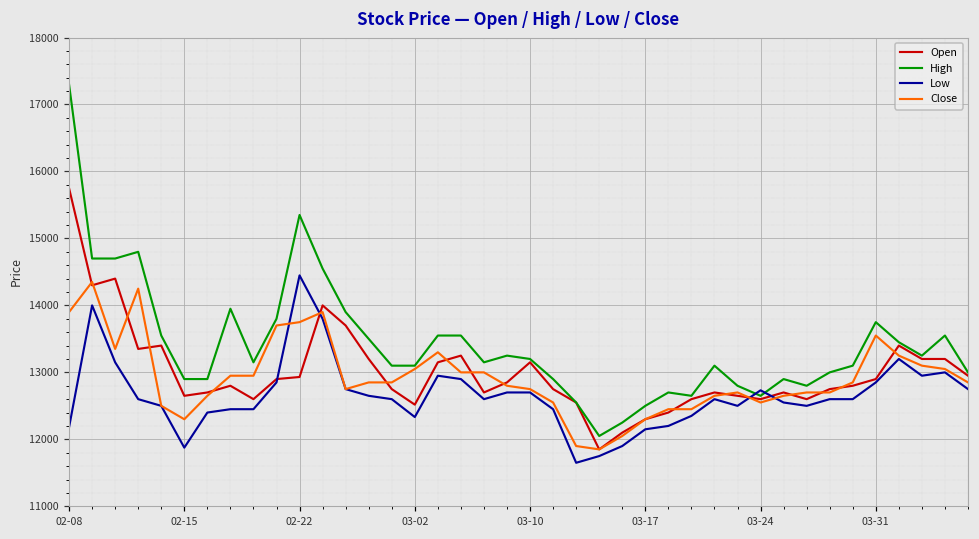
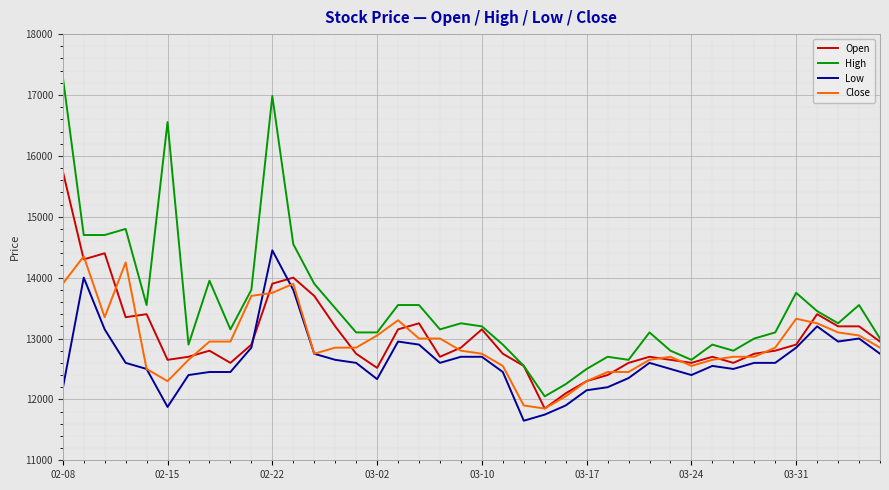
  {
    "Open": {
      "02-08": 15800,
      "02-15": 12700,
-     "02-22": 12900,
+     "02-22": 13900,
      "03-02": 12500,
      "03-10": 13200,
      "03-24": 12600,
      "03-31": 12900
    },
    "High": {
      "02-08": 17300,
-     "02-15": 12900,
-     "02-22": 15400,
+     "02-15": 16600,
+     "02-22": 17000,
      "03-02": 13100,
      "03-10": 13200,
      "03-17": 12500,
      "03-24": 12700,
      "03-31": 13800
    },
    "Low": {
      "02-08": 12200,
      "02-15": 11900,
      "02-22": 14400,
      "03-02": 12300,
      "03-10": 12700,
      "03-17": 12200,
-     "03-24": 12700,
+     "03-24": 12400,
      "03-31": 12900
    },
    "Close": {
      "02-08": 13900,
      "02-15": 12300,
      "02-22": 13800,
      "03-02": 13100,
      "03-10": 12800,
      "03-24": 12600,
-     "03-31": 13600
+     "03-31": 13300
    }
  }
